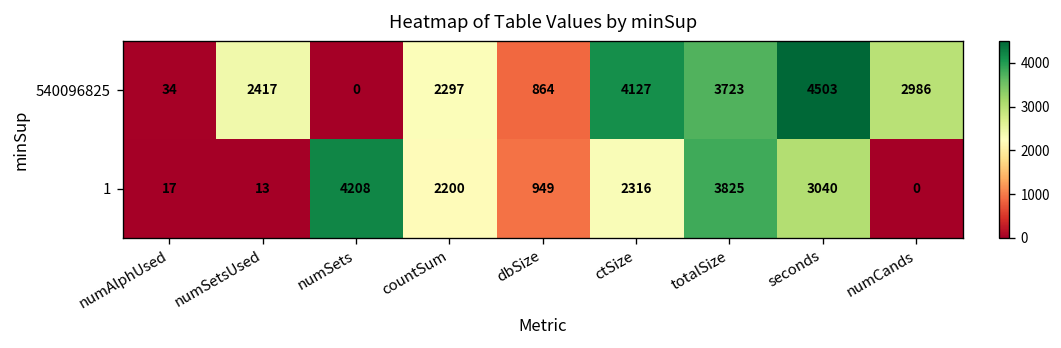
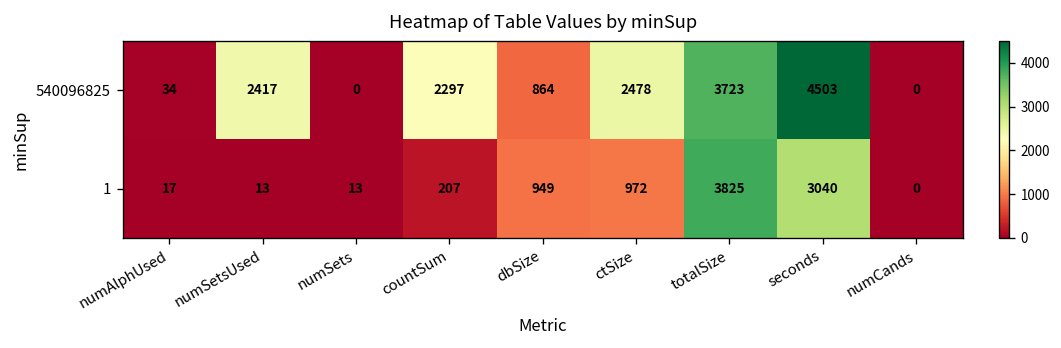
  {
    "540096825": {
      "numAlphUsed": 34,
      "numSetsUsed": 2417,
      "numSets": 0,
      "countSum": 2297,
      "dbSize": 864,
-     "ctSize": 4127,
+     "ctSize": 2478,
      "totalSize": 3723,
      "seconds": 4503,
-     "numCands": 2986
+     "numCands": 0
    },
    "1": {
      "numAlphUsed": 17,
      "numSetsUsed": 13,
-     "numSets": 4208,
-     "countSum": 2200,
+     "numSets": 13,
+     "countSum": 207,
      "dbSize": 949,
-     "ctSize": 2316,
+     "ctSize": 972,
      "totalSize": 3825,
      "seconds": 3040,
      "numCands": 0
    }
  }
